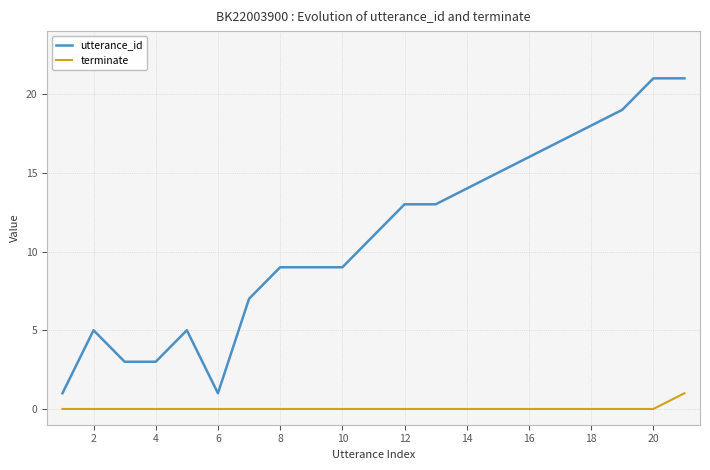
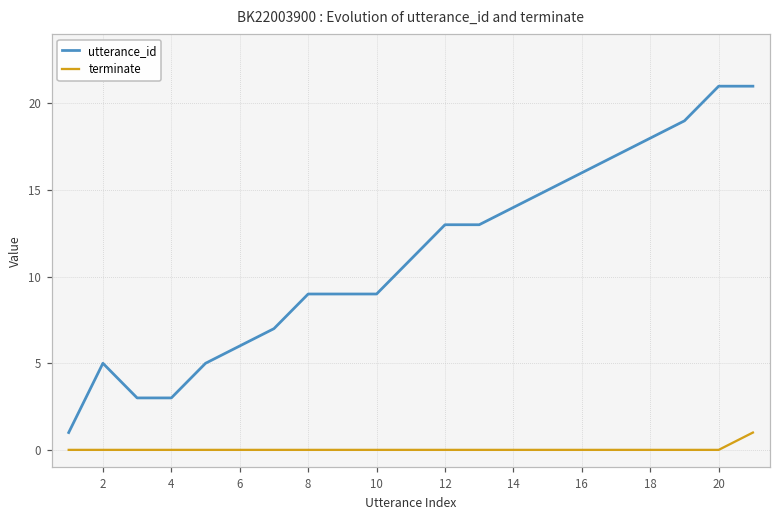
  {
    "utterance_id": {
      "2": 5,
      "4": 3,
-     "6": 1,
+     "6": 6,
      "8": 9,
      "10": 9,
      "12": 13,
      "14": 14,
      "16": 16,
      "18": 18,
      "20": 21
    },
    "terminate": {
      "2": 0,
      "4": 0,
      "6": 0,
      "8": 0,
      "10": 0,
      "12": 0,
      "14": 0,
      "16": 0,
      "18": 0,
      "20": 0
    }
  }
